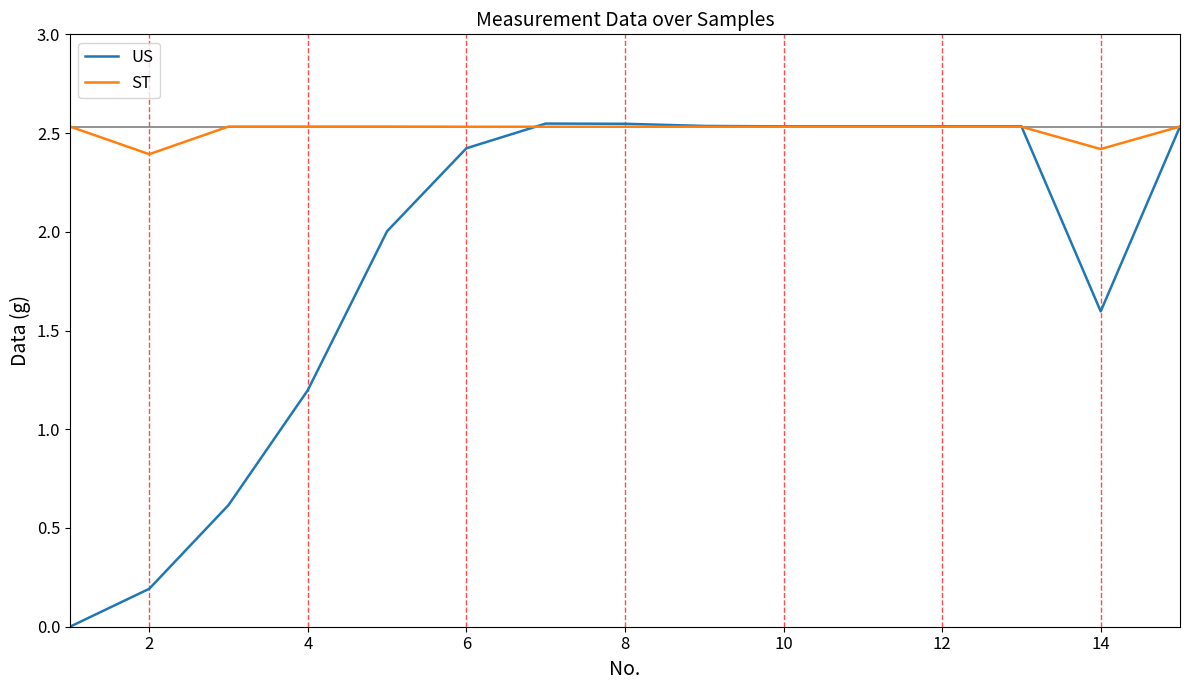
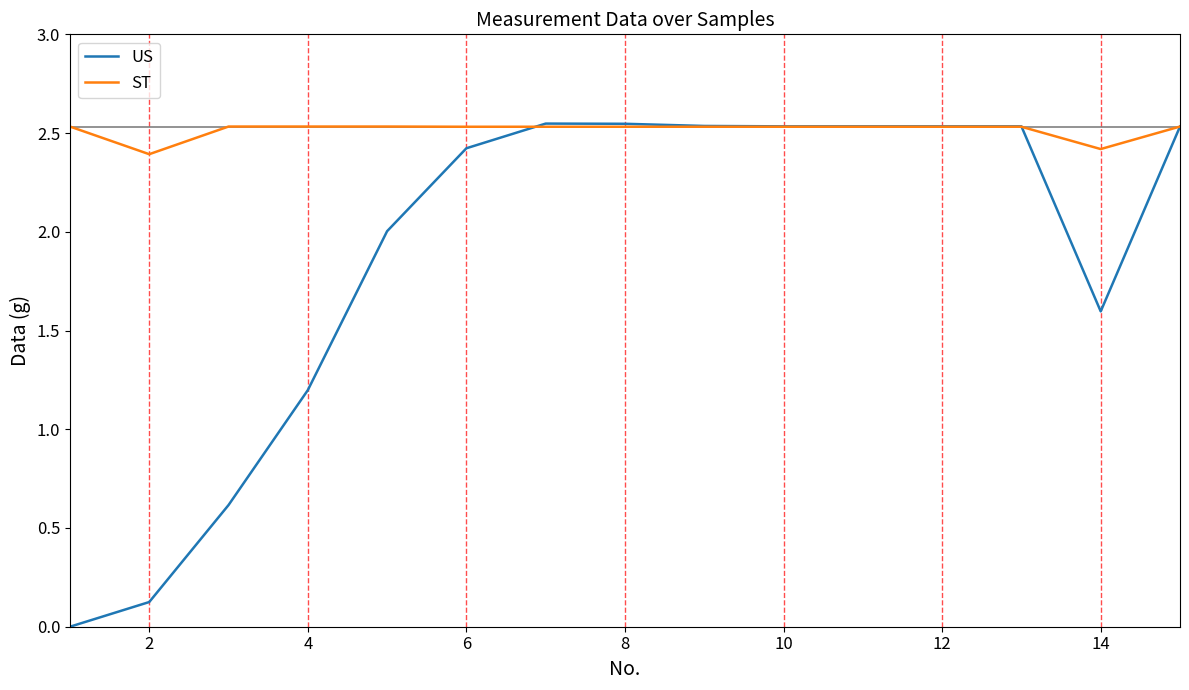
  {
    "US": {
-     "2": 0.19,
+     "2": 0.13,
      "4": 1.20,
      "6": 2.42,
      "8": 2.55,
      "14": 1.60
    },
    "ST": {
      "2": 2.39,
      "4": 2.53,
      "6": 2.53,
      "8": 2.53,
      "14": 2.42
    }
  }
